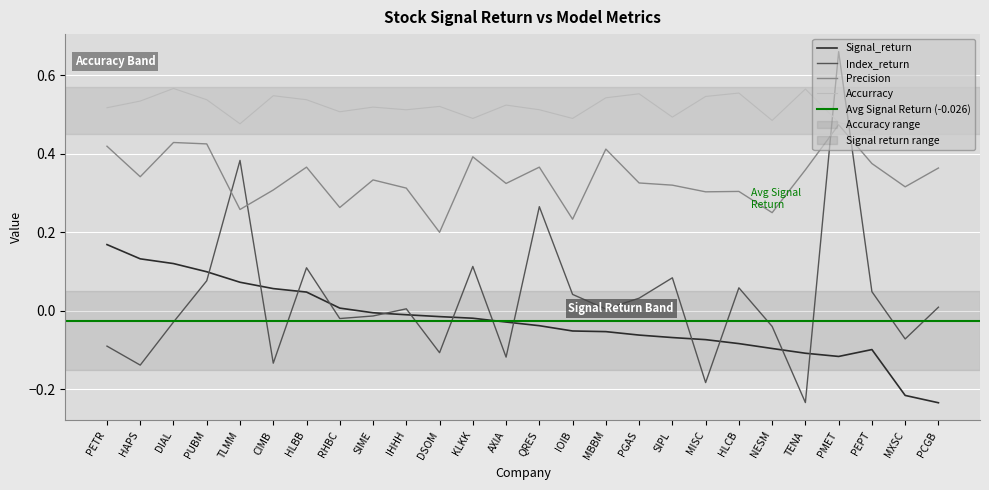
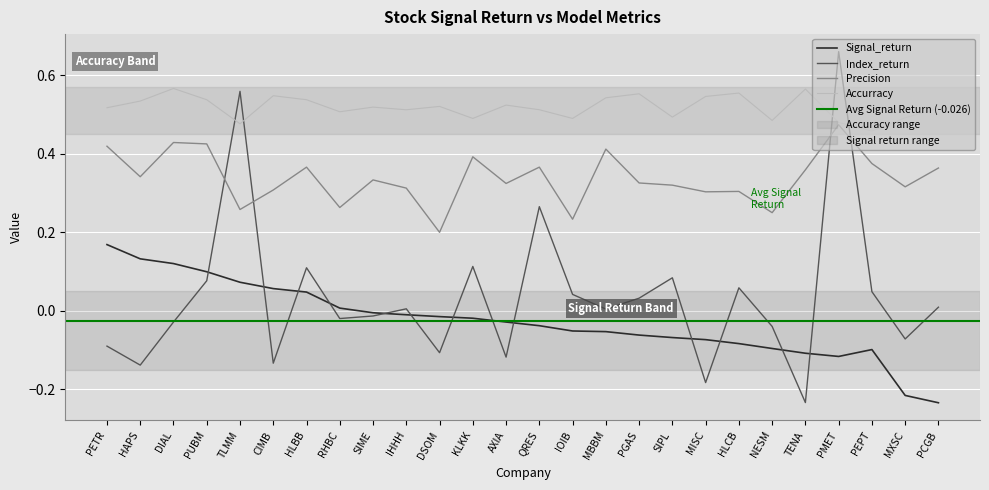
  {
    "Signal_return": {
      "PETR": 0.17,
      "HAPS": 0.13,
      "DIAL": 0.12,
      "PUBM": 0.10,
      "TLMM": 0.07,
      "CIMB": 0.06,
      "HLBB": 0.05,
      "RHBC": 0.01,
      "SIME": 0.00,
      "IHHH": -0.01,
      "DSOM": -0.01,
      "KLKK": -0.02,
      "AXIA": -0.03,
      "QRES": -0.04,
      "IOIB": -0.05,
      "MBBM": -0.05,
      "PGAS": -0.06,
      "SIPL": -0.07,
      "MISC": -0.07,
      "HLCB": -0.08,
      "NESM": -0.10,
      "TENA": -0.11,
      "PMET": -0.12,
      "PEPT": -0.10,
      "MXSC": -0.22,
      "PCGB": -0.23
    },
    "Index_return": {
      "PETR": -0.09,
      "HAPS": -0.14,
      "DIAL": -0.03,
      "PUBM": 0.08,
-     "TLMM": 0.38,
+     "TLMM": 0.56,
      "CIMB": -0.13,
      "HLBB": 0.11,
      "RHBC": -0.02,
      "SIME": -0.01,
      "IHHH": 0.01,
      "DSOM": -0.11,
      "KLKK": 0.11,
      "AXIA": -0.12,
      "QRES": 0.27,
      "IOIB": 0.04,
      "PGAS": 0.03,
      "SIPL": 0.08,
      "MISC": -0.18,
      "HLCB": 0.06,
      "NESM": -0.04,
      "TENA": -0.23,
      "PEPT": 0.05,
      "MXSC": -0.07,
      "PCGB": 0.01
    },
    "Precision": {
      "PETR": 0.42,
      "HAPS": 0.34,
      "DIAL": 0.43,
      "PUBM": 0.43,
      "TLMM": 0.26,
      "CIMB": 0.31,
      "HLBB": 0.37,
      "RHBC": 0.26,
      "SIME": 0.33,
      "IHHH": 0.31,
      "DSOM": 0.20,
      "KLKK": 0.39,
      "AXIA": 0.32,
      "QRES": 0.37,
      "IOIB": 0.23,
      "MBBM": 0.41,
      "PGAS": 0.33,
      "SIPL": 0.32,
      "MISC": 0.30,
      "HLCB": 0.30,
      "NESM": 0.25,
      "TENA": 0.36,
      "PEPT": 0.38,
      "MXSC": 0.32,
      "PCGB": 0.36
    },
    "Accurracy": {
      "PETR": 0.52,
      "HAPS": 0.53,
      "DIAL": 0.57,
      "PUBM": 0.54,
      "TLMM": 0.48,
      "CIMB": 0.55,
      "HLBB": 0.54,
      "RHBC": 0.51,
      "SIME": 0.52,
      "IHHH": 0.51,
      "DSOM": 0.52,
      "KLKK": 0.49,
      "AXIA": 0.52,
      "QRES": 0.51,
      "IOIB": 0.49,
      "MBBM": 0.54,
      "PGAS": 0.55,
      "SIPL": 0.49,
      "MISC": 0.55,
      "HLCB": 0.55,
      "NESM": 0.48,
      "TENA": 0.56
    }
  }
